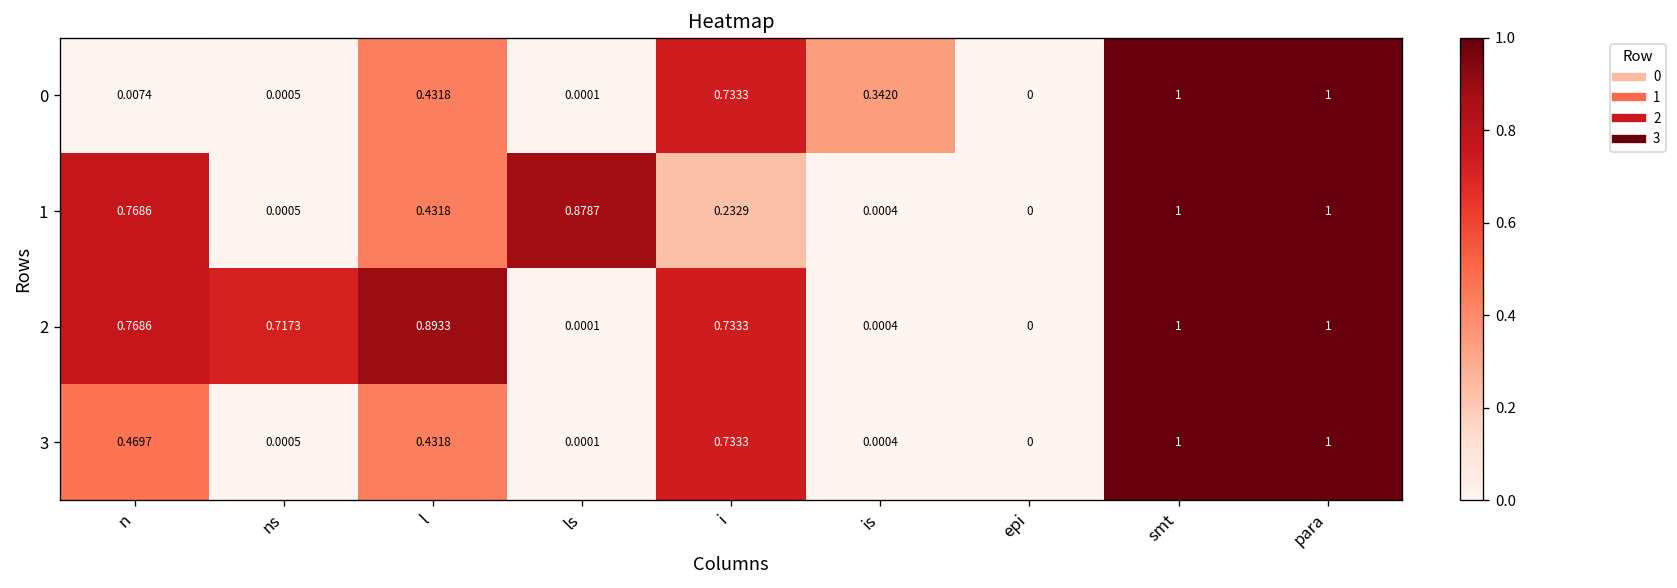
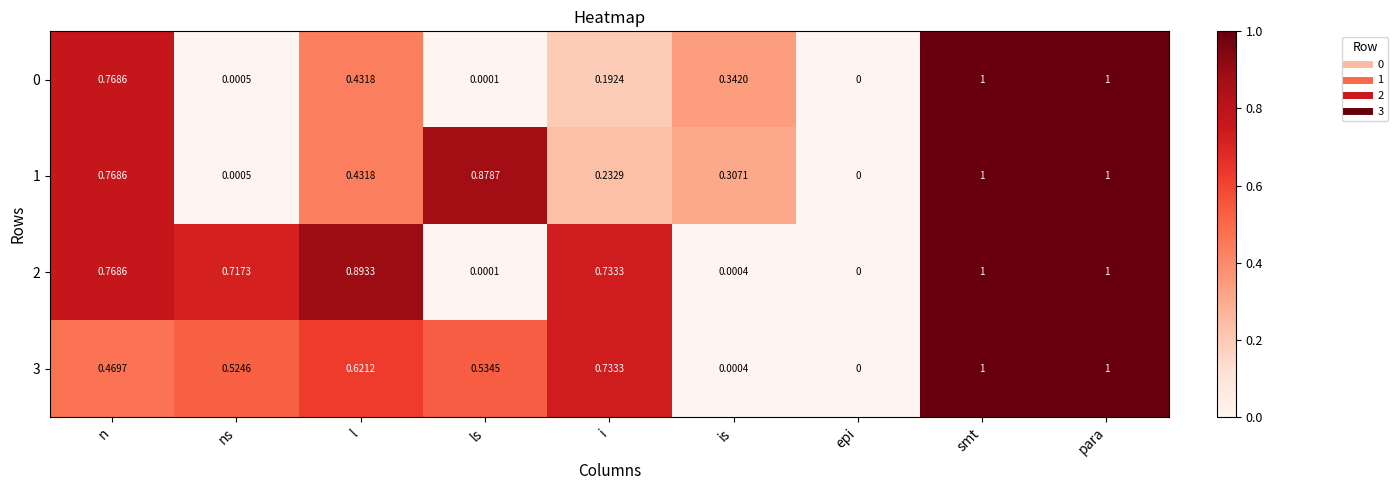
  {
    "0": {
-     "n": 0.0074,
+     "n": 0.7686,
      "ns": 0.0005,
      "l": 0.4318,
      "ls": 0.0001,
-     "i": 0.7333,
+     "i": 0.1924,
      "is": 0.3420,
      "epi": 0,
      "smt": 1,
      "para": 1
    },
    "1": {
      "n": 0.7686,
      "ns": 0.0005,
      "l": 0.4318,
      "ls": 0.8787,
      "i": 0.2329,
-     "is": 0.0004,
+     "is": 0.3071,
      "epi": 0,
      "smt": 1,
      "para": 1
    },
    "2": {
      "n": 0.7686,
      "ns": 0.7173,
      "l": 0.8933,
      "ls": 0.0001,
      "i": 0.7333,
      "is": 0.0004,
      "epi": 0,
      "smt": 1,
      "para": 1
    },
    "3": {
      "n": 0.4697,
-     "ns": 0.0005,
-     "l": 0.4318,
-     "ls": 0.0001,
+     "ns": 0.5246,
+     "l": 0.6212,
+     "ls": 0.5345,
      "i": 0.7333,
      "is": 0.0004,
      "epi": 0,
      "smt": 1,
      "para": 1
    }
  }
